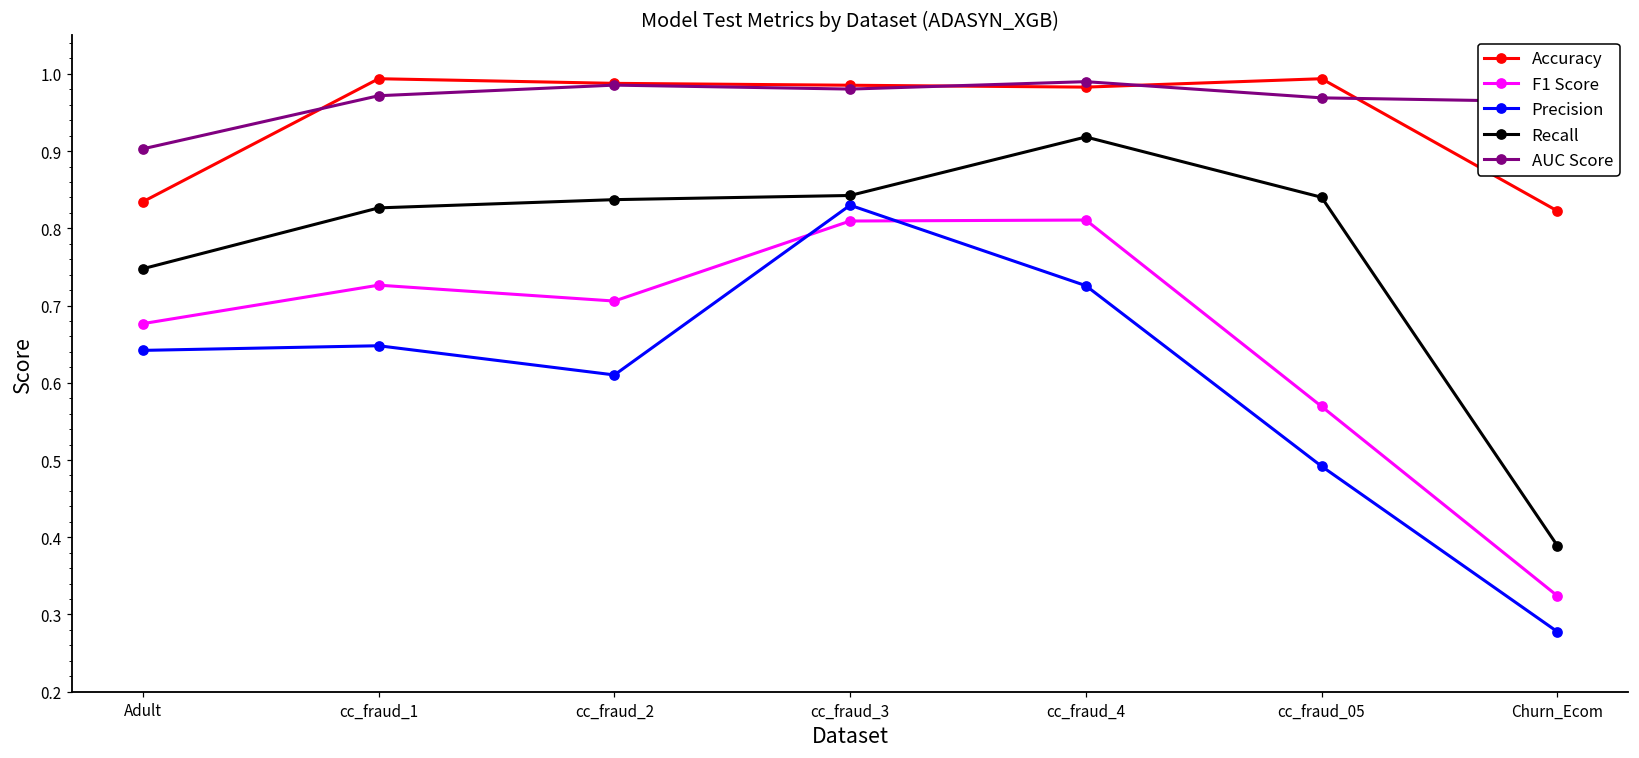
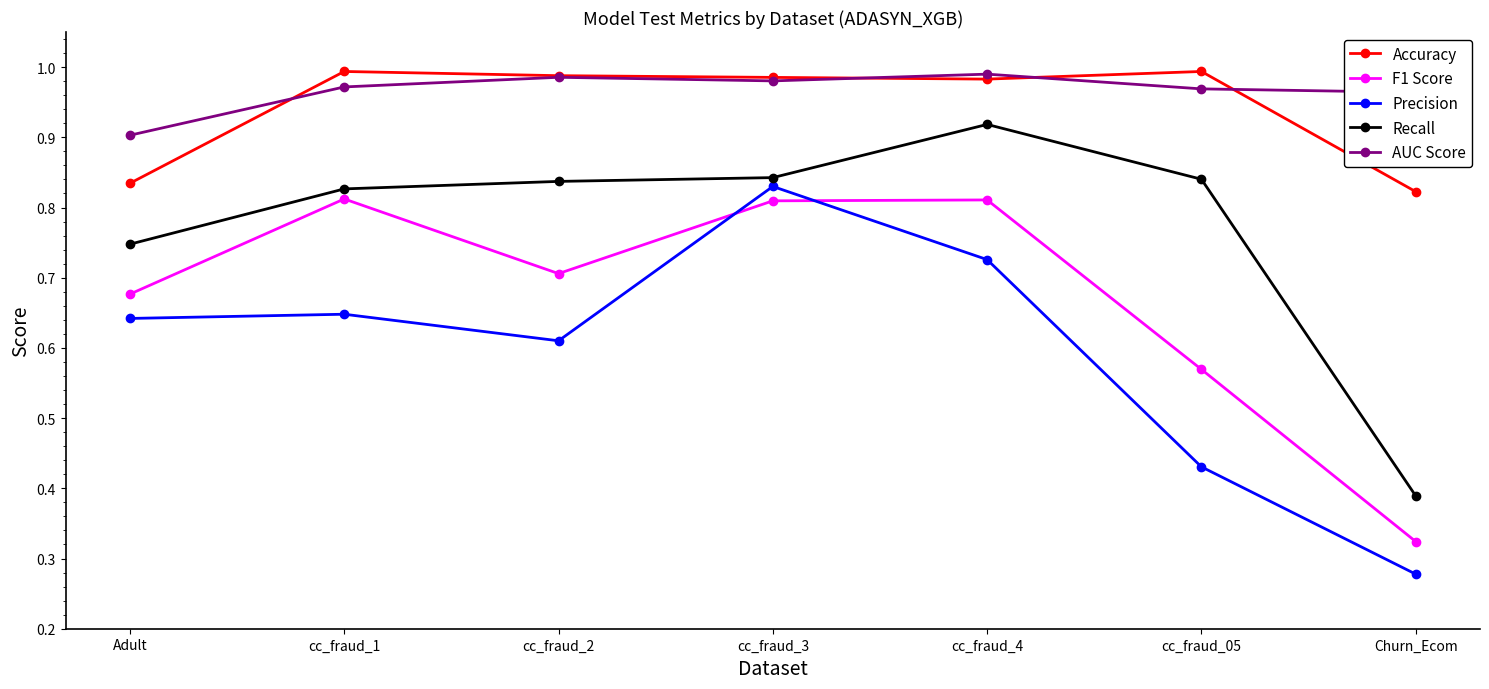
  {
    "Accuracy": {
      "Adult": 0.83,
      "cc_fraud_1": 0.99,
      "cc_fraud_3": 0.99,
      "cc_fraud_4": 0.98,
      "cc_fraud_05": 0.99,
      "Churn_Ecom": 0.82
    },
    "F1 Score": {
      "Adult": 0.68,
-     "cc_fraud_1": 0.73,
+     "cc_fraud_1": 0.81,
      "cc_fraud_2": 0.71,
      "cc_fraud_3": 0.81,
      "cc_fraud_4": 0.81,
      "cc_fraud_05": 0.57,
      "Churn_Ecom": 0.32
    },
    "Precision": {
      "Adult": 0.64,
      "cc_fraud_1": 0.65,
      "cc_fraud_2": 0.61,
      "cc_fraud_3": 0.83,
      "cc_fraud_4": 0.73,
-     "cc_fraud_05": 0.49,
+     "cc_fraud_05": 0.43,
      "Churn_Ecom": 0.28
    },
    "Recall": {
      "Adult": 0.75,
      "cc_fraud_1": 0.83,
      "cc_fraud_2": 0.84,
      "cc_fraud_3": 0.84,
      "cc_fraud_4": 0.92,
      "cc_fraud_05": 0.84,
      "Churn_Ecom": 0.39
    },
    "AUC Score": {
      "Adult": 0.90,
      "cc_fraud_1": 0.97,
      "cc_fraud_3": 0.98,
      "cc_fraud_4": 0.99,
      "cc_fraud_05": 0.97
    }
  }
